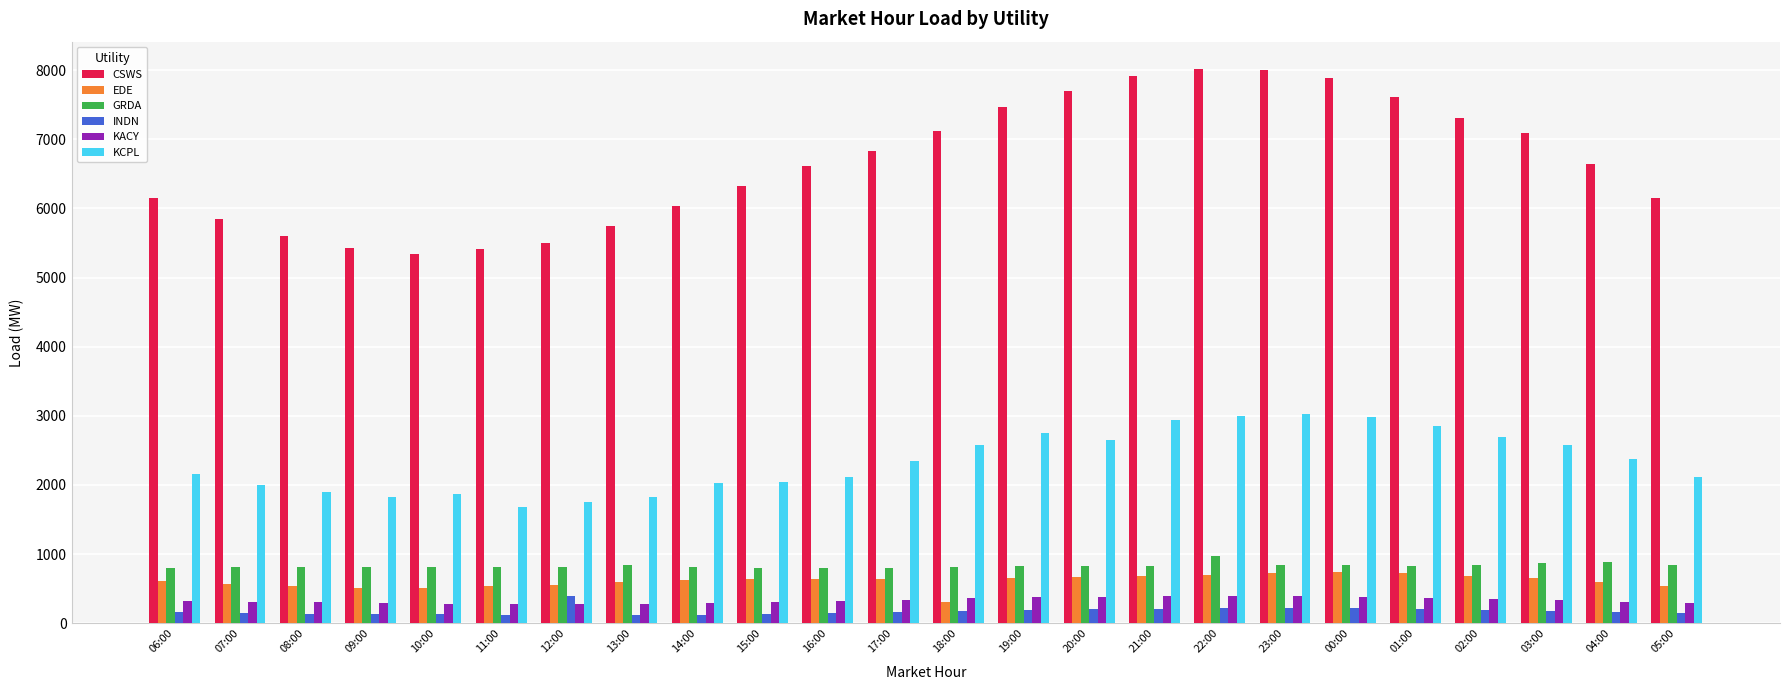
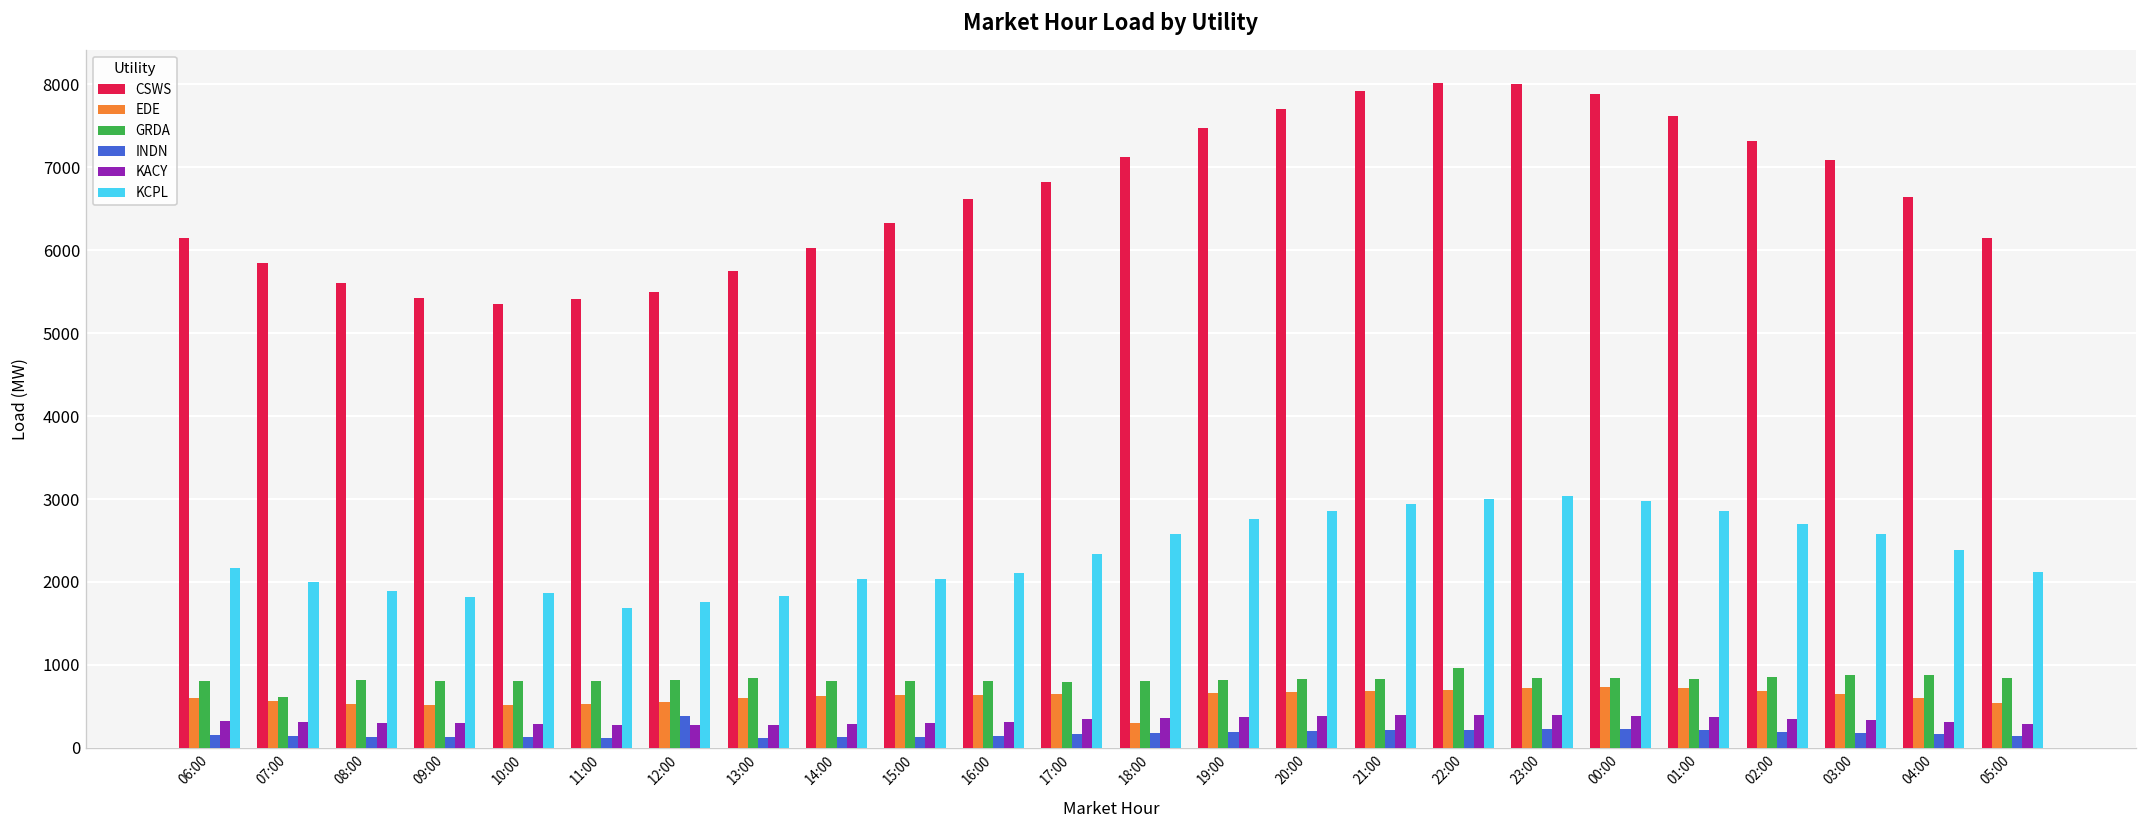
  {
    "CSWS": {
      "06:00": 6100,
      "07:00": 5800,
      "08:00": 5600,
      "09:00": 5400,
      "10:00": 5300,
      "11:00": 5400,
      "12:00": 5500,
      "13:00": 5700,
      "14:00": 6000,
      "15:00": 6300,
      "16:00": 6600,
      "17:00": 6800,
      "18:00": 7100,
      "19:00": 7500,
      "20:00": 7700,
      "21:00": 7900,
      "22:00": 8000,
      "23:00": 8000,
      "00:00": 7900,
      "01:00": 7600,
      "02:00": 7300,
      "03:00": 7100,
      "04:00": 6600,
      "05:00": 6200
    },
    "EDE": {
      "06:00": 600,
      "07:00": 600,
      "08:00": 500,
      "09:00": 500,
      "10:00": 500,
      "11:00": 500,
      "12:00": 600,
      "13:00": 600,
      "14:00": 600,
      "15:00": 600,
      "16:00": 600,
      "17:00": 600,
      "18:00": 300,
      "19:00": 700,
      "20:00": 700,
      "21:00": 700,
      "22:00": 700,
      "23:00": 700,
      "00:00": 700,
      "01:00": 700,
      "02:00": 700,
      "03:00": 700,
      "04:00": 600,
      "05:00": 500
    },
    "GRDA": {
      "06:00": 800,
-     "07:00": 800,
+     "07:00": 600,
      "08:00": 800,
      "09:00": 800,
      "10:00": 800,
      "11:00": 800,
      "12:00": 800,
      "13:00": 800,
      "14:00": 800,
      "15:00": 800,
      "16:00": 800,
      "17:00": 800,
      "18:00": 800,
      "19:00": 800,
      "20:00": 800,
      "21:00": 800,
      "22:00": 1000,
      "23:00": 800,
      "00:00": 800,
      "01:00": 800,
      "02:00": 800,
      "03:00": 900,
      "04:00": 900,
      "05:00": 800
    },
    "INDN": {
      "06:00": 200,
      "07:00": 100,
      "08:00": 100,
      "09:00": 100,
      "10:00": 100,
      "11:00": 100,
      "12:00": 400,
      "13:00": 100,
      "14:00": 100,
      "15:00": 100,
      "16:00": 100,
      "17:00": 200,
      "18:00": 200,
      "19:00": 200,
      "20:00": 200,
      "21:00": 200,
      "22:00": 200,
      "23:00": 200,
      "00:00": 200,
      "01:00": 200,
      "02:00": 200,
      "03:00": 200,
      "04:00": 200,
      "05:00": 100
    },
    "KACY": {
      "06:00": 300,
      "07:00": 300,
      "08:00": 300,
      "09:00": 300,
      "10:00": 300,
      "11:00": 300,
      "12:00": 300,
      "13:00": 300,
      "14:00": 300,
      "15:00": 300,
      "16:00": 300,
      "17:00": 300,
      "18:00": 400,
      "19:00": 400,
      "20:00": 400,
      "21:00": 400,
      "22:00": 400,
      "23:00": 400,
      "00:00": 400,
      "01:00": 400,
      "02:00": 300,
      "03:00": 300,
      "04:00": 300,
      "05:00": 300
    },
    "KCPL": {
      "06:00": 2200,
      "07:00": 2000,
      "08:00": 1900,
      "09:00": 1800,
      "10:00": 1900,
      "11:00": 1700,
      "12:00": 1800,
      "13:00": 1800,
      "14:00": 2000,
      "15:00": 2000,
      "16:00": 2100,
      "17:00": 2300,
      "18:00": 2600,
      "19:00": 2800,
-     "20:00": 2700,
+     "20:00": 2900,
      "21:00": 2900,
      "22:00": 3000,
      "23:00": 3000,
      "00:00": 3000,
      "01:00": 2900,
      "02:00": 2700,
      "03:00": 2600,
      "04:00": 2400,
      "05:00": 2100
    }
  }
